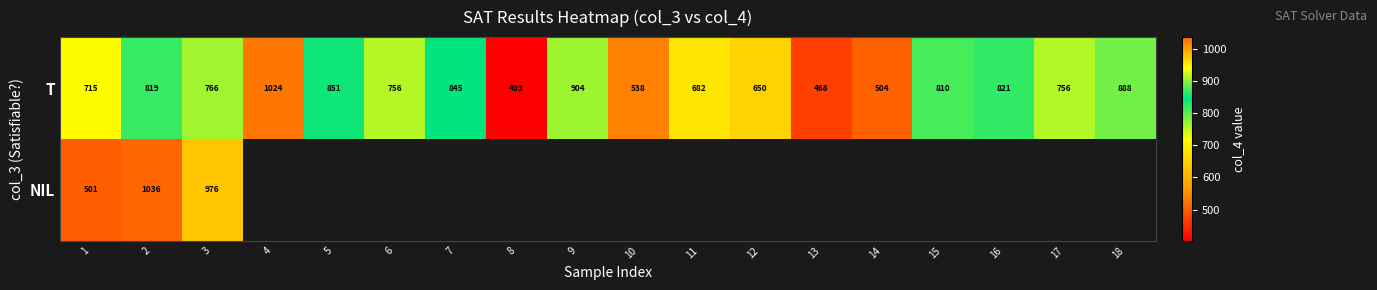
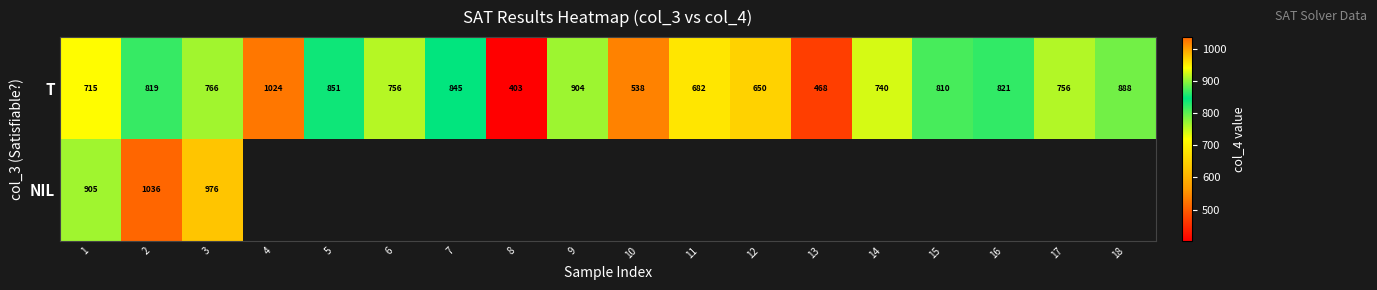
  {
    "T": {
      "1": 715,
      "2": 819,
      "3": 766,
      "4": 1024,
      "5": 851,
      "6": 756,
      "7": 845,
      "8": 403,
      "9": 904,
      "10": 538,
      "11": 682,
      "12": 650,
      "13": 468,
-     "14": 504,
+     "14": 740,
      "15": 810,
      "16": 821,
      "17": 756,
      "18": 888
    },
    "NIL": {
-     "1": 501,
+     "1": 905,
      "2": 1036,
      "3": 976
    }
  }
